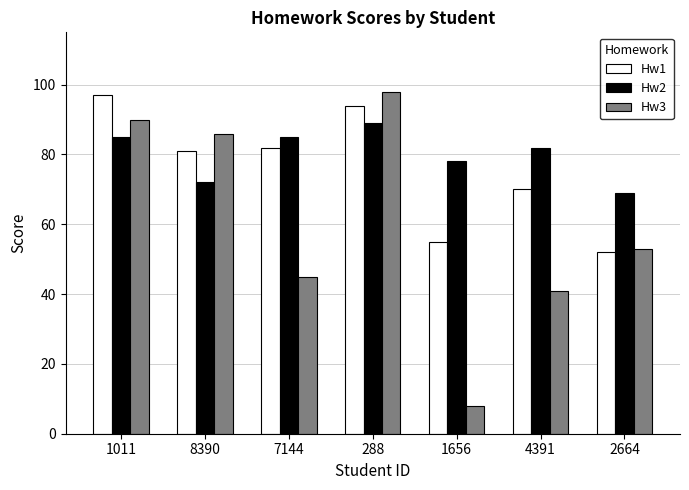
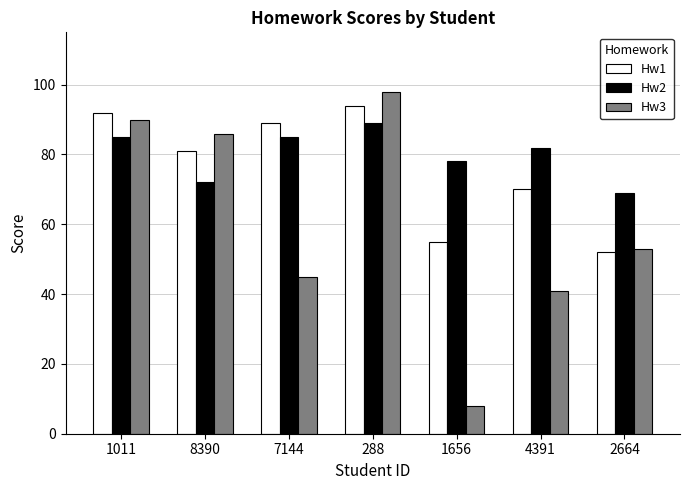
  {
    "Hw1": {
-     "1011": 97,
+     "1011": 92,
      "8390": 81,
-     "7144": 82,
+     "7144": 89,
      "288": 94,
      "1656": 55,
      "4391": 70,
      "2664": 52
    },
    "Hw2": {
      "1011": 85,
      "8390": 72,
      "7144": 85,
      "288": 89,
      "1656": 78,
      "4391": 82,
      "2664": 69
    },
    "Hw3": {
      "1011": 90,
      "8390": 86,
      "7144": 45,
      "288": 98,
      "1656": 8,
      "4391": 41,
      "2664": 53
    }
  }
